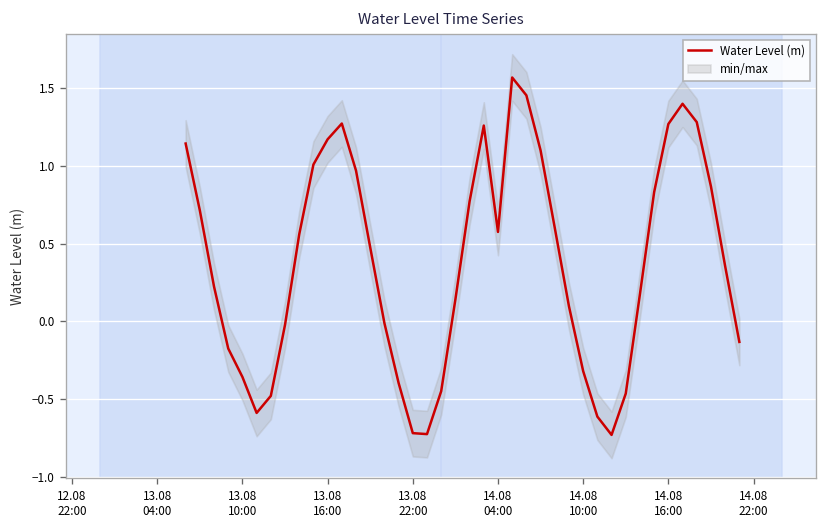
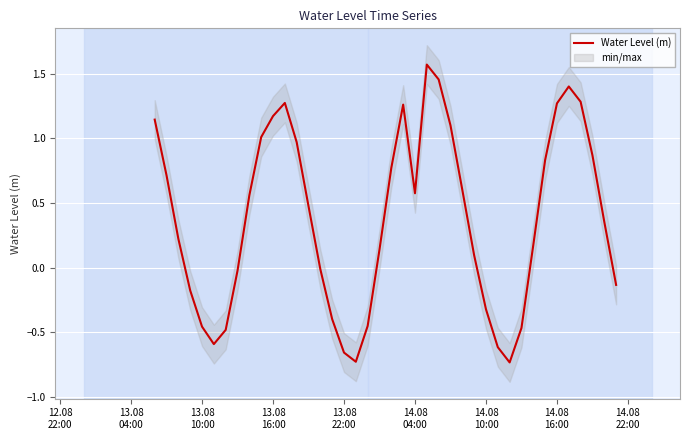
  {
    "Water Level (m)": {
-     "13.08 10:00": -0.36,
+     "13.08 10:00": -0.46,
      "13.08 16:00": 1.17,
-     "13.08 22:00": -0.72,
+     "13.08 22:00": -0.66,
      "14.08 04:00": 0.58,
      "14.08 10:00": -0.32,
      "14.08 16:00": 1.27
    }
  }
